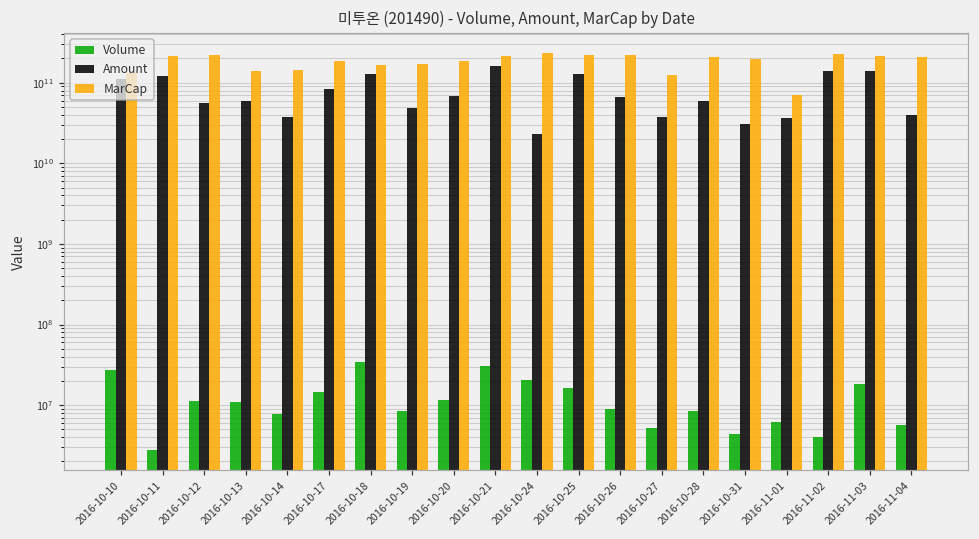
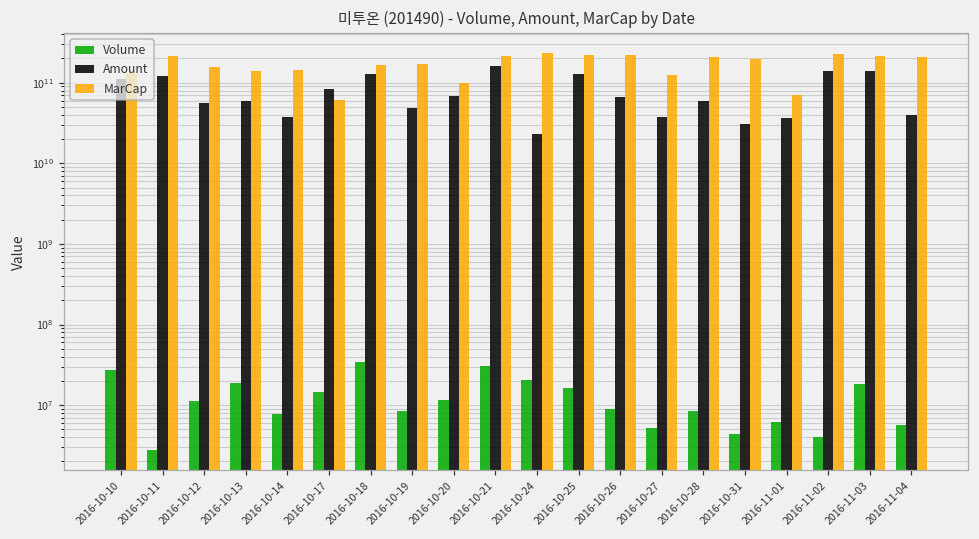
  {
    "Volume": {
      "2016-10-10": 27000000,
      "2016-10-11": 2800000,
      "2016-10-12": 11000000,
-     "2016-10-13": 11000000,
+     "2016-10-13": 19000000,
      "2016-10-14": 8000000,
      "2016-10-17": 15000000,
      "2016-10-18": 30000000,
      "2016-10-19": 9000000,
      "2016-10-20": 12000000,
      "2016-10-21": 31000000,
      "2016-10-24": 20000000,
      "2016-10-25": 16000000,
      "2016-10-26": 9000000,
      "2016-10-27": 5000000,
      "2016-10-28": 9000000,
      "2016-10-31": 4000000,
      "2016-11-01": 6000000,
      "2016-11-02": 4000000,
      "2016-11-03": 18000000,
      "2016-11-04": 6000000
    },
    "Amount": {
      "2016-10-11": 120000000000,
      "2016-10-12": 60000000000,
      "2016-10-13": 60000000000,
      "2016-10-14": 40000000000,
      "2016-10-17": 80000000000,
      "2016-10-18": 130000000000,
      "2016-10-19": 50000000000,
      "2016-10-20": 70000000000,
      "2016-10-21": 160000000000,
      "2016-10-24": 23000000000,
      "2016-10-25": 130000000000,
      "2016-10-26": 70000000000,
      "2016-10-27": 40000000000,
      "2016-10-28": 60000000000,
      "2016-10-31": 30000000000,
      "2016-11-01": 40000000000,
      "2016-11-02": 140000000000,
      "2016-11-03": 140000000000,
      "2016-11-04": 40000000000
    },
    "MarCap": {
      "2016-10-11": 210000000000,
-     "2016-10-12": 220000000000,
+     "2016-10-12": 160000000000,
      "2016-10-13": 140000000000,
      "2016-10-14": 140000000000,
-     "2016-10-17": 180000000000,
+     "2016-10-17": 60000000000,
      "2016-10-18": 170000000000,
      "2016-10-19": 170000000000,
-     "2016-10-20": 190000000000,
+     "2016-10-20": 100000000000,
      "2016-10-21": 210000000000,
      "2016-10-24": 230000000000,
      "2016-10-25": 220000000000,
      "2016-10-26": 220000000000,
      "2016-10-27": 120000000000,
      "2016-10-28": 210000000000,
      "2016-10-31": 200000000000,
      "2016-11-01": 70000000000,
      "2016-11-02": 230000000000,
      "2016-11-03": 220000000000,
      "2016-11-04": 210000000000
    }
  }
